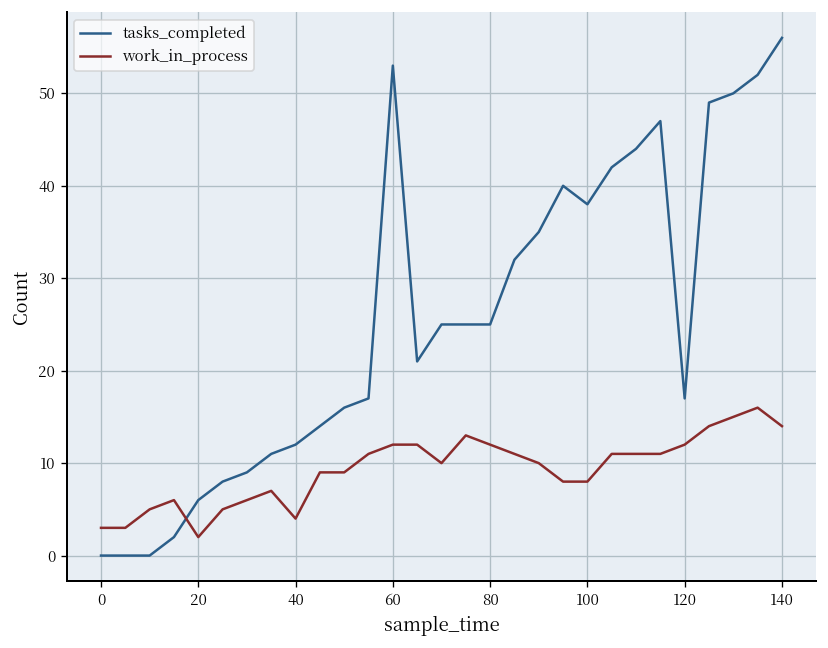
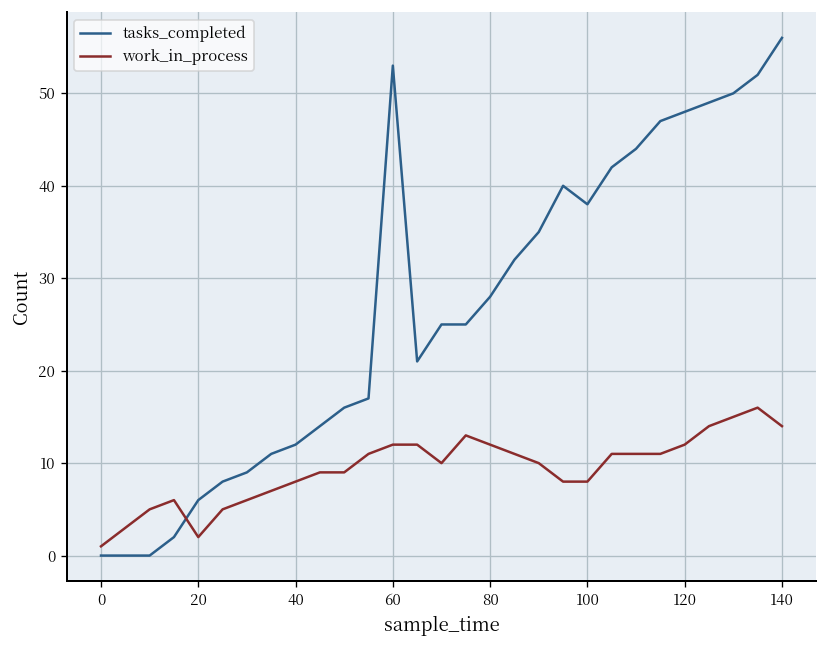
  {
    "tasks_completed": {
      "0": 0,
      "20": 6,
      "40": 12,
      "60": 53,
-     "80": 25,
+     "80": 28,
      "100": 38,
-     "120": 17,
+     "120": 48,
      "140": 56
    },
    "work_in_process": {
-     "0": 3,
+     "0": 1,
      "20": 2,
-     "40": 4,
+     "40": 8,
      "60": 12,
      "80": 12,
      "100": 8,
      "120": 12,
      "140": 14
    }
  }
